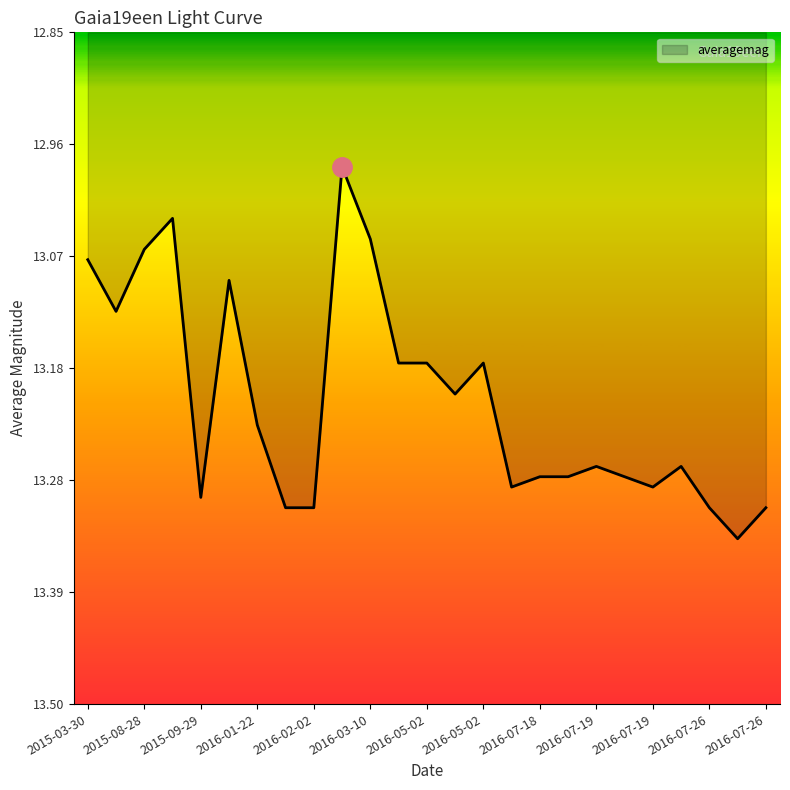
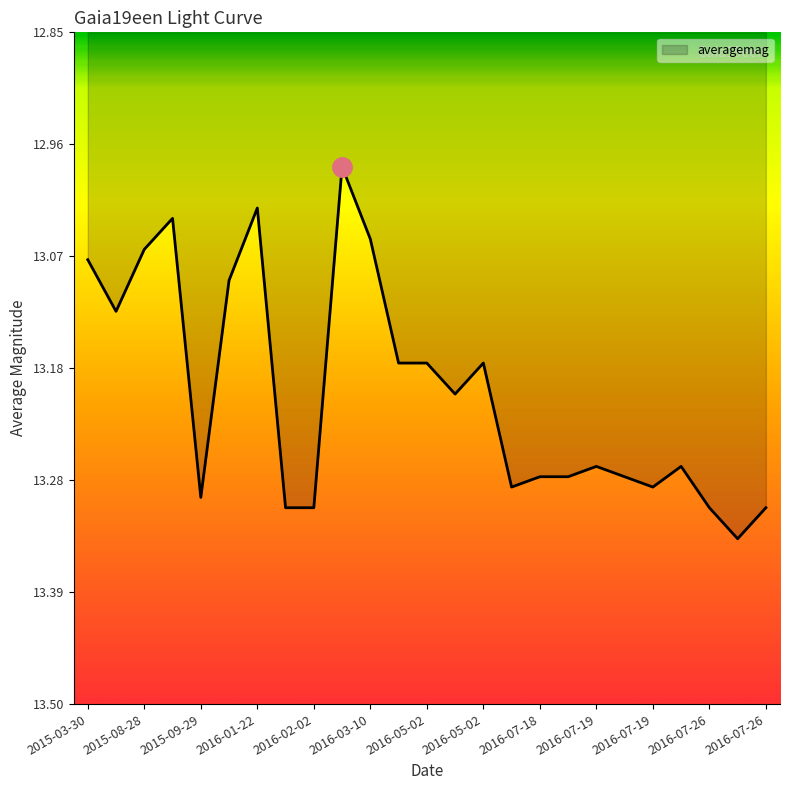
  {
    "averagemag": {
      "2015-03-30": 13.07,
      "2015-09-29": 13.30,
-     "2016-01-22": 13.23
+     "2016-01-22": 13.02
    }
  }
